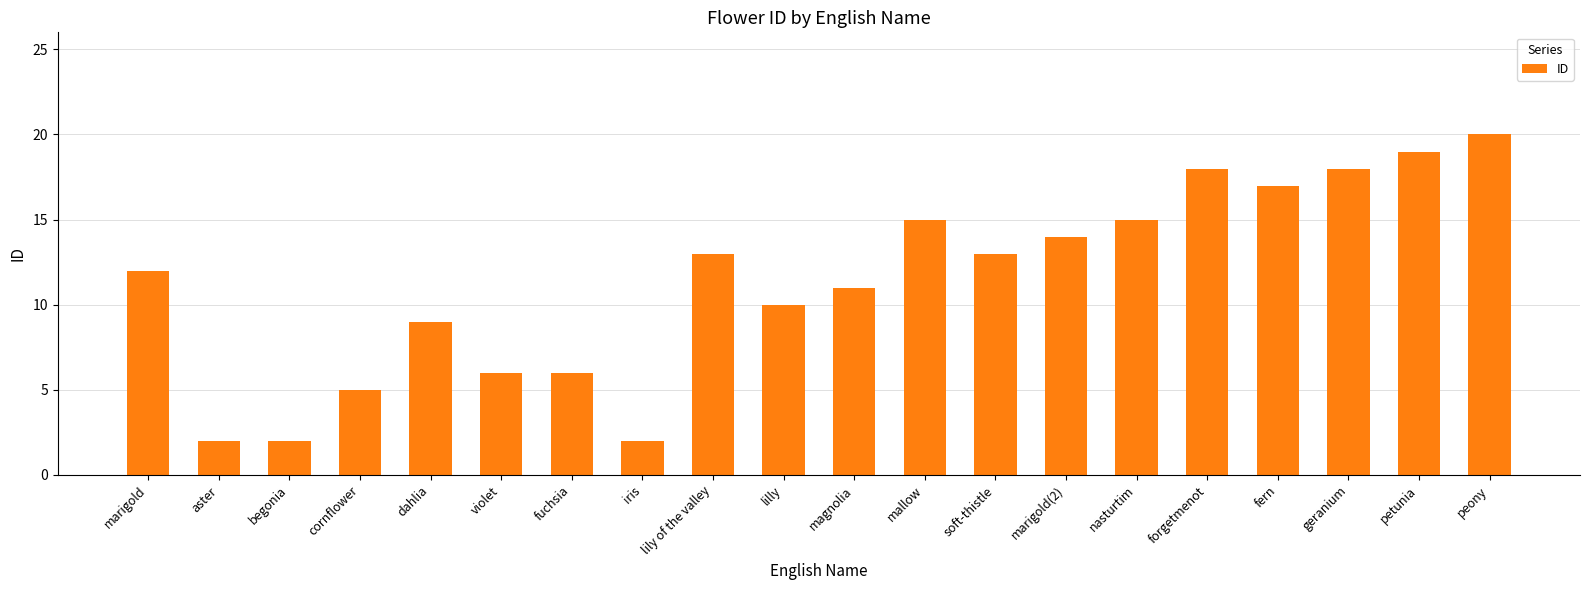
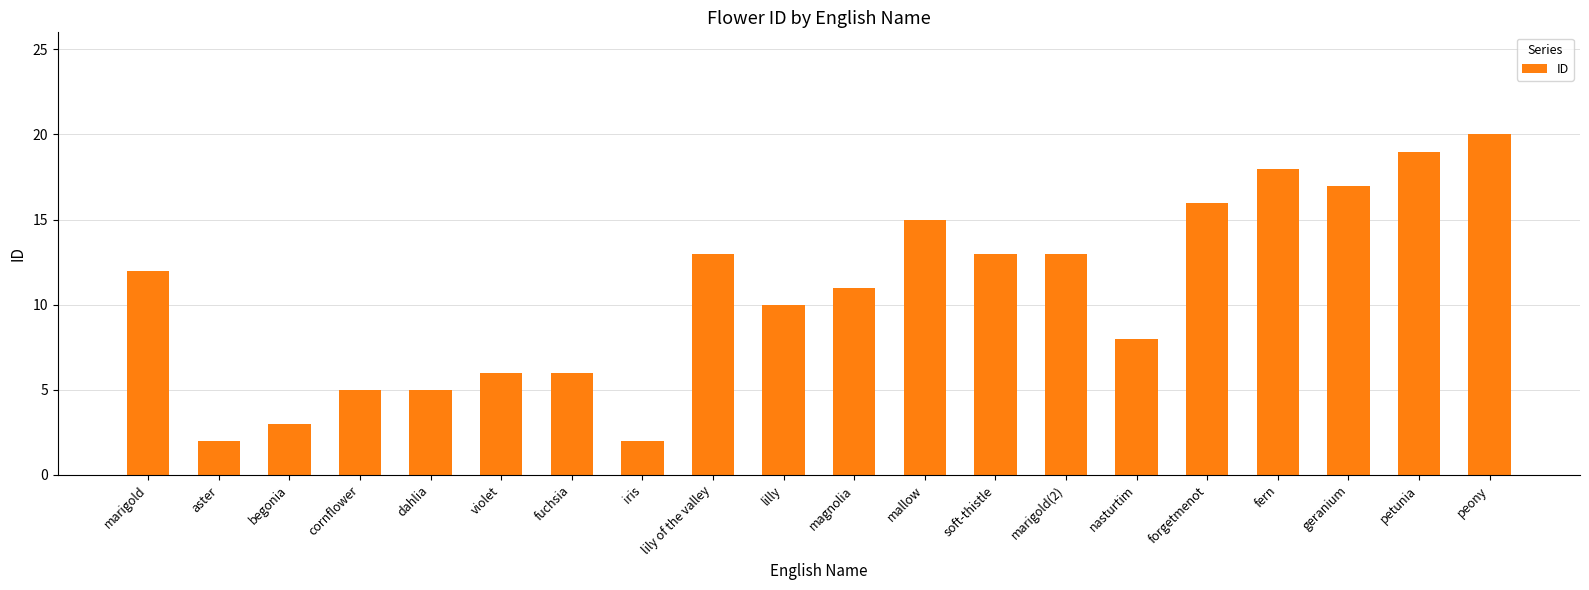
  {
    "marigold": 12,
    "aster": 2,
-   "begonia": 2,
+   "begonia": 3,
    "cornflower": 5,
-   "dahlia": 9,
+   "dahlia": 5,
    "violet": 6,
    "fuchsia": 6,
    "iris": 2,
    "lily of the valley": 13,
    "lilly": 10,
    "magnolia": 11,
    "mallow": 15,
    "soft-thistle": 13,
-   "marigold(2)": 14,
-   "nasturtim": 15,
-   "forgetmenot": 18,
-   "fern": 17,
-   "geranium": 18,
+   "marigold(2)": 13,
+   "nasturtim": 8,
+   "forgetmenot": 16,
+   "fern": 18,
+   "geranium": 17,
    "petunia": 19,
    "peony": 20
  }
